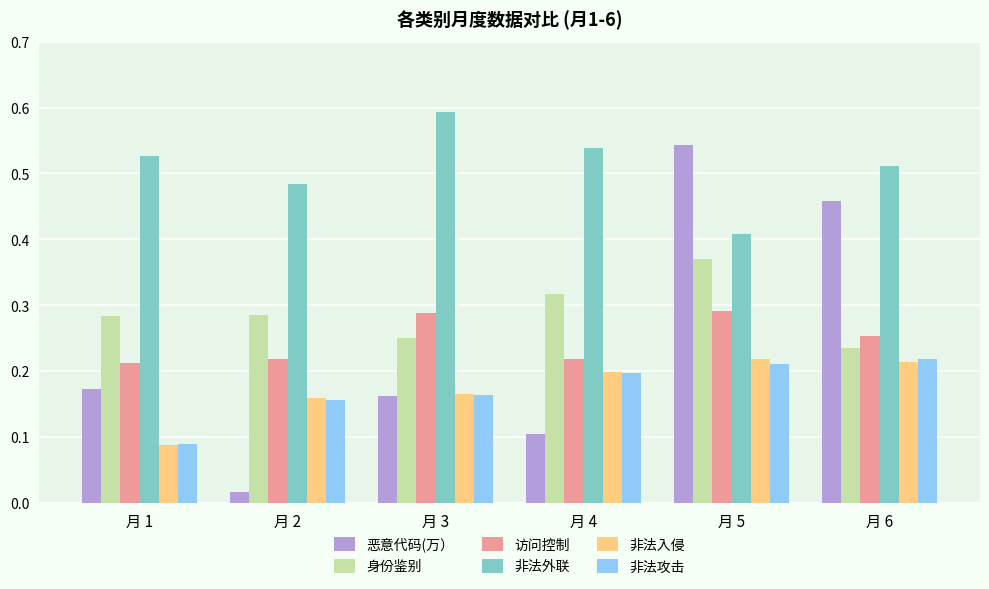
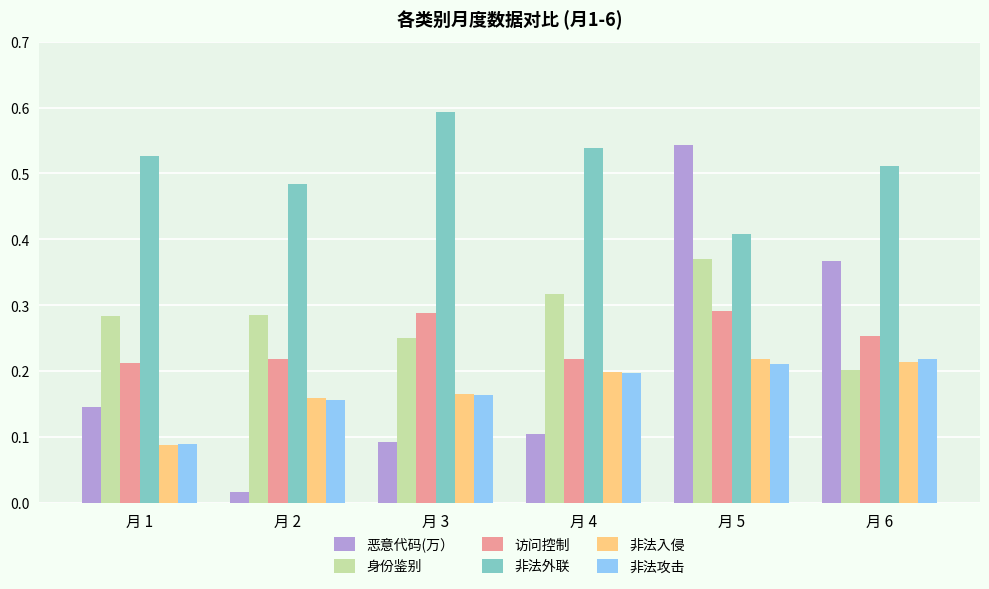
  {
    "恶意代码(万）": {
-     "月 1": 0.17,
+     "月 1": 0.15,
      "月 2": 0.02,
-     "月 3": 0.16,
+     "月 3": 0.09,
      "月 4": 0.11,
      "月 5": 0.54,
-     "月 6": 0.46
+     "月 6": 0.37
    },
    "身份鉴别": {
      "月 1": 0.28,
      "月 2": 0.28,
      "月 3": 0.25,
      "月 4": 0.32,
      "月 5": 0.37,
-     "月 6": 0.23
+     "月 6": 0.20
    }
  }
